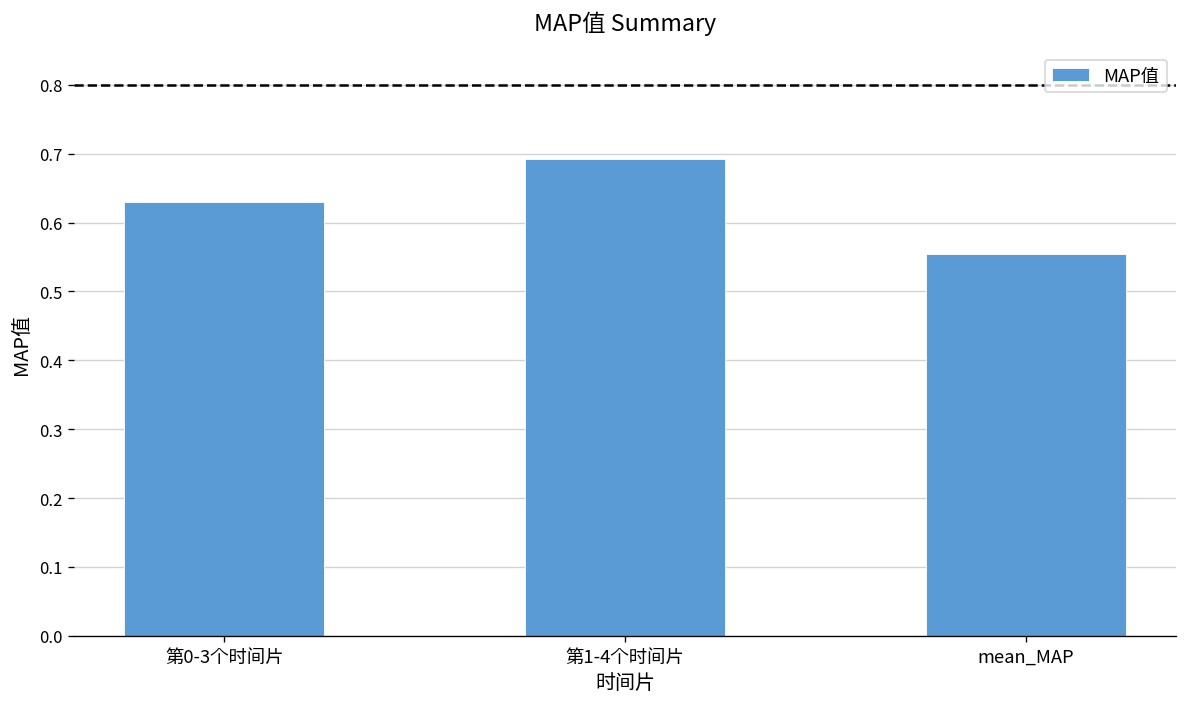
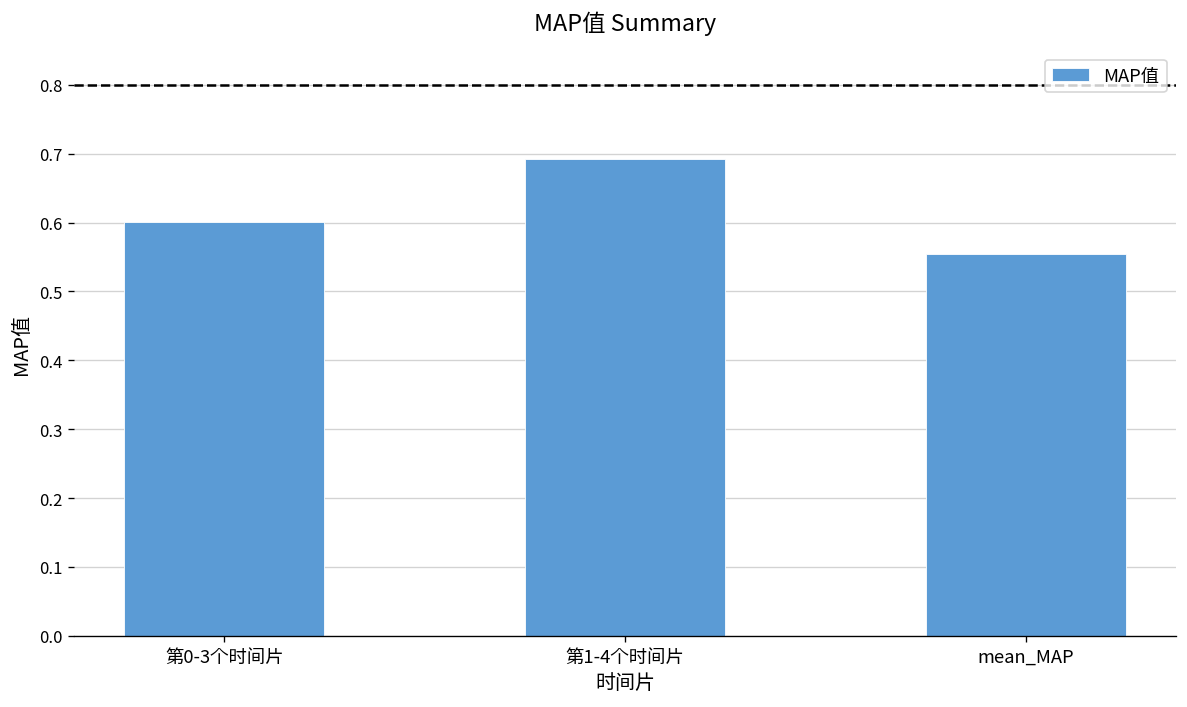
  {
-   "第0-3个时间片": 0.63,
+   "第0-3个时间片": 0.60,
    "第1-4个时间片": 0.69,
    "mean_MAP": 0.55
  }
